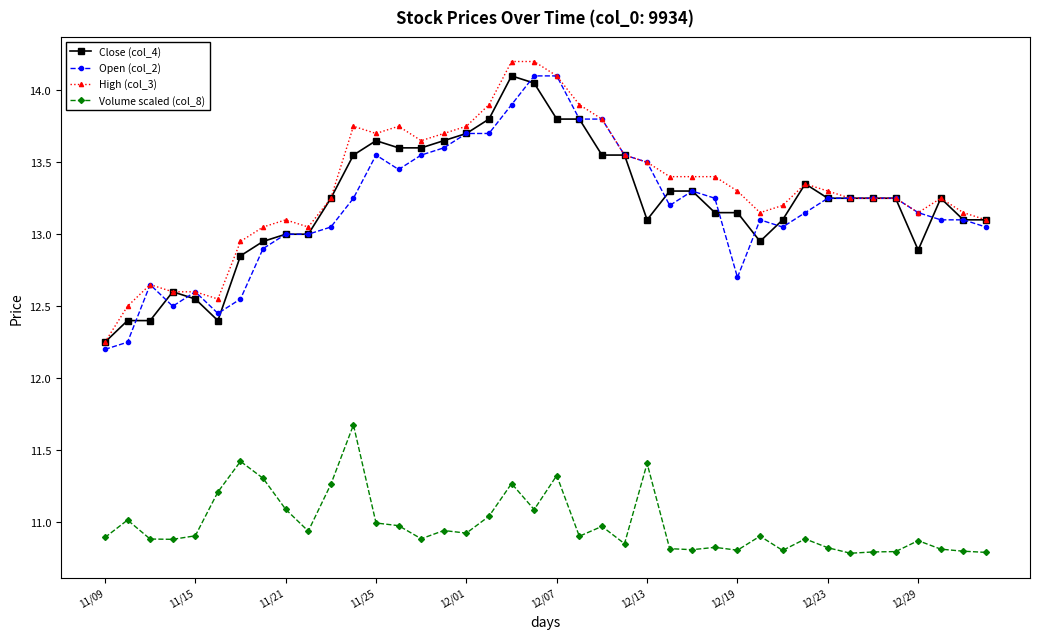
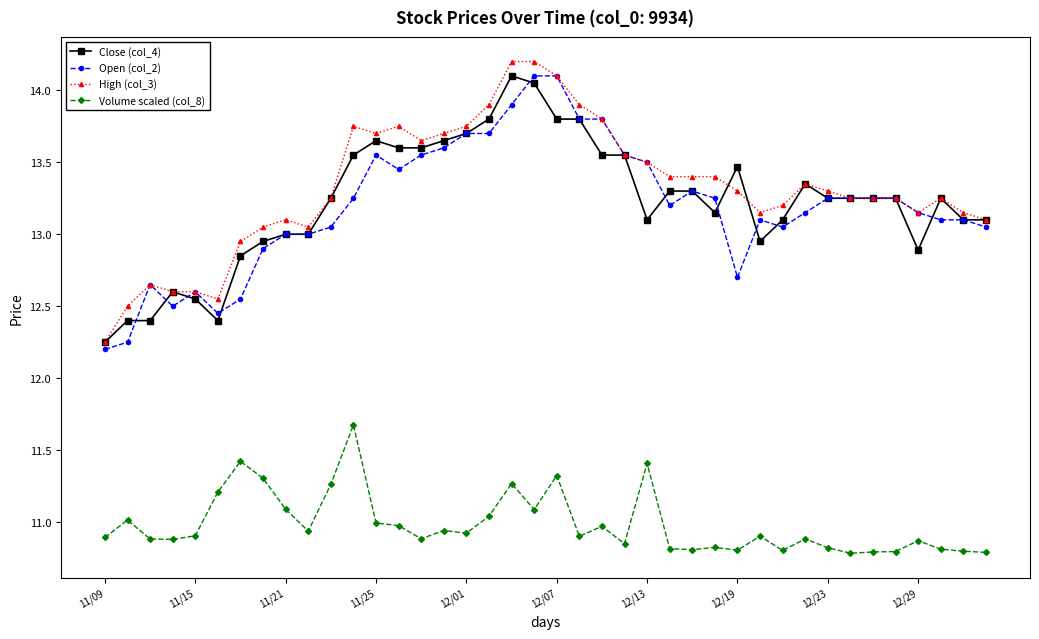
  {
    "Close (col_4)": {
      "11/15": 12.55,
      "11/25": 13.65,
      "12/07": 13.80,
      "12/13": 13.10,
-     "12/19": 13.15,
+     "12/19": 13.47,
      "12/29": 12.89
    },
    "Open (col_2)": {
      "11/09": 12.20,
      "11/25": 13.55,
      "12/19": 12.70
    },
    "High (col_3)": {
      "11/21": 13.10,
      "11/25": 13.70,
      "12/01": 13.75,
      "12/19": 13.30,
      "12/23": 13.30
    },
    "Volume scaled (col_8)": {
      "11/09": 10.89,
      "11/15": 10.90,
      "11/21": 11.09,
      "11/25": 10.99,
      "12/01": 10.92,
      "12/07": 11.32,
      "12/13": 11.41,
      "12/19": 10.80,
      "12/23": 10.82,
      "12/29": 10.87
    }
  }
